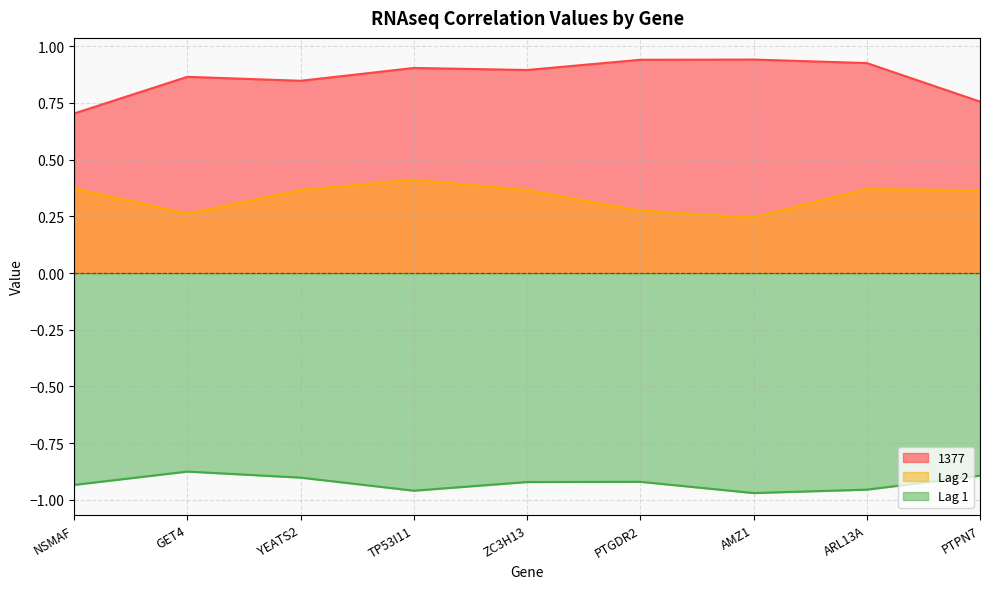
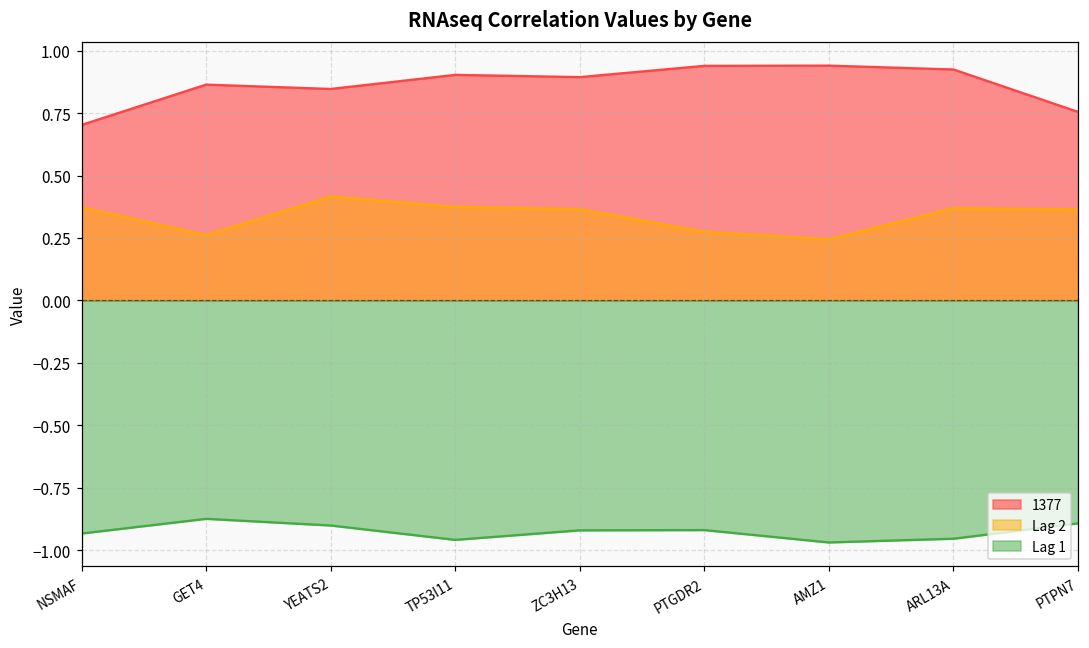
  {
    "1377": {
      "NSMAF": 0.70,
      "GET4": 0.86,
      "YEATS2": 0.85,
      "TP53I11": 0.90,
      "ZC3H13": 0.89,
      "PTGDR2": 0.94,
      "AMZ1": 0.94,
      "ARL13A": 0.93,
      "PTPN7": 0.76
    },
    "Lag 2": {
      "NSMAF": 0.37,
      "GET4": 0.26,
-     "YEATS2": 0.37,
-     "TP53I11": 0.41,
+     "YEATS2": 0.42,
+     "TP53I11": 0.37,
      "ZC3H13": 0.37,
      "PTGDR2": 0.27,
      "AMZ1": 0.24,
      "ARL13A": 0.37,
      "PTPN7": 0.36
    }
  }
